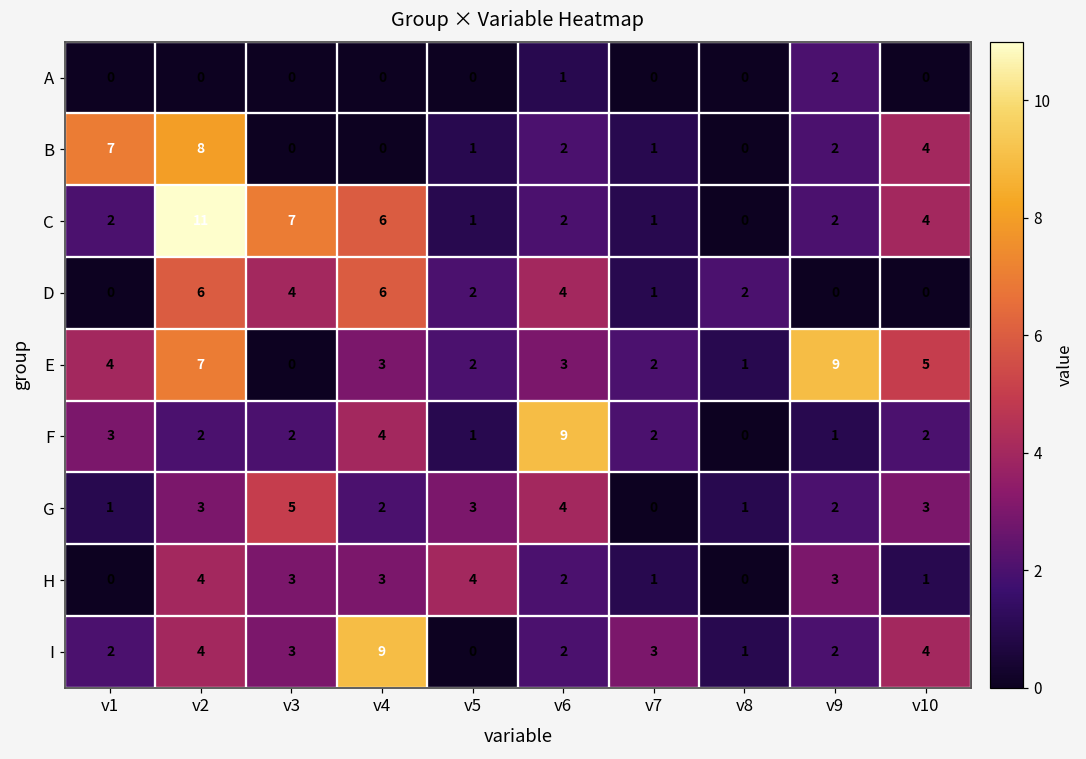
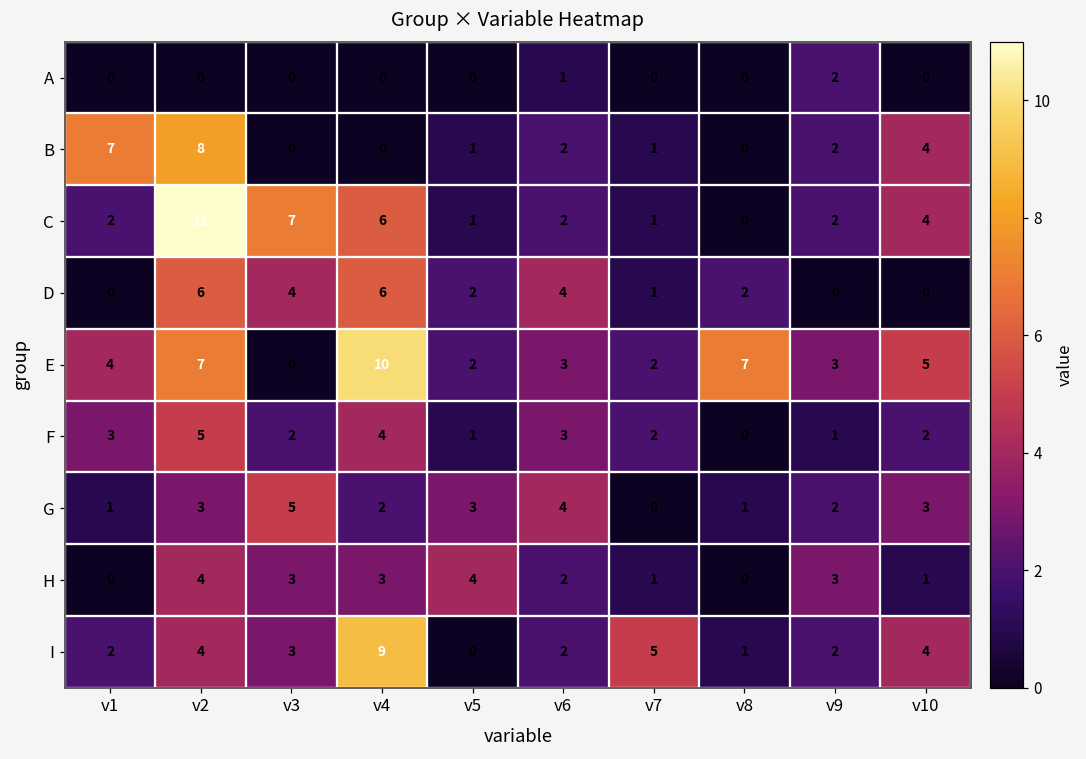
  {
    "A": {
      "v6": 1,
      "v9": 2
    },
    "B": {
      "v1": 7,
      "v2": 8,
      "v5": 1,
      "v6": 2,
      "v7": 1,
      "v9": 2,
      "v10": 4
    },
    "C": {
      "v1": 2,
      "v2": 11,
      "v3": 7,
      "v4": 6,
      "v5": 1,
      "v6": 2,
      "v7": 1,
      "v9": 2,
      "v10": 4
    },
    "D": {
      "v2": 6,
      "v3": 4,
      "v4": 6,
      "v5": 2,
      "v6": 4,
      "v7": 1,
      "v8": 2
    },
    "E": {
      "v1": 4,
      "v2": 7,
-     "v4": 3,
+     "v4": 10,
      "v5": 2,
      "v6": 3,
      "v7": 2,
-     "v8": 1,
-     "v9": 9,
+     "v8": 7,
+     "v9": 3,
      "v10": 5
    },
    "F": {
      "v1": 3,
-     "v2": 2,
+     "v2": 5,
      "v3": 2,
      "v4": 4,
      "v5": 1,
-     "v6": 9,
+     "v6": 3,
      "v7": 2,
      "v9": 1,
      "v10": 2
    },
    "G": {
      "v1": 1,
      "v2": 3,
      "v3": 5,
      "v4": 2,
      "v5": 3,
      "v6": 4,
      "v8": 1,
      "v9": 2,
      "v10": 3
    },
    "H": {
      "v2": 4,
      "v3": 3,
      "v4": 3,
      "v5": 4,
      "v6": 2,
      "v7": 1,
      "v9": 3,
      "v10": 1
    },
    "I": {
      "v1": 2,
      "v2": 4,
      "v3": 3,
      "v4": 9,
      "v6": 2,
-     "v7": 3,
+     "v7": 5,
      "v8": 1,
      "v9": 2,
      "v10": 4
    }
  }
